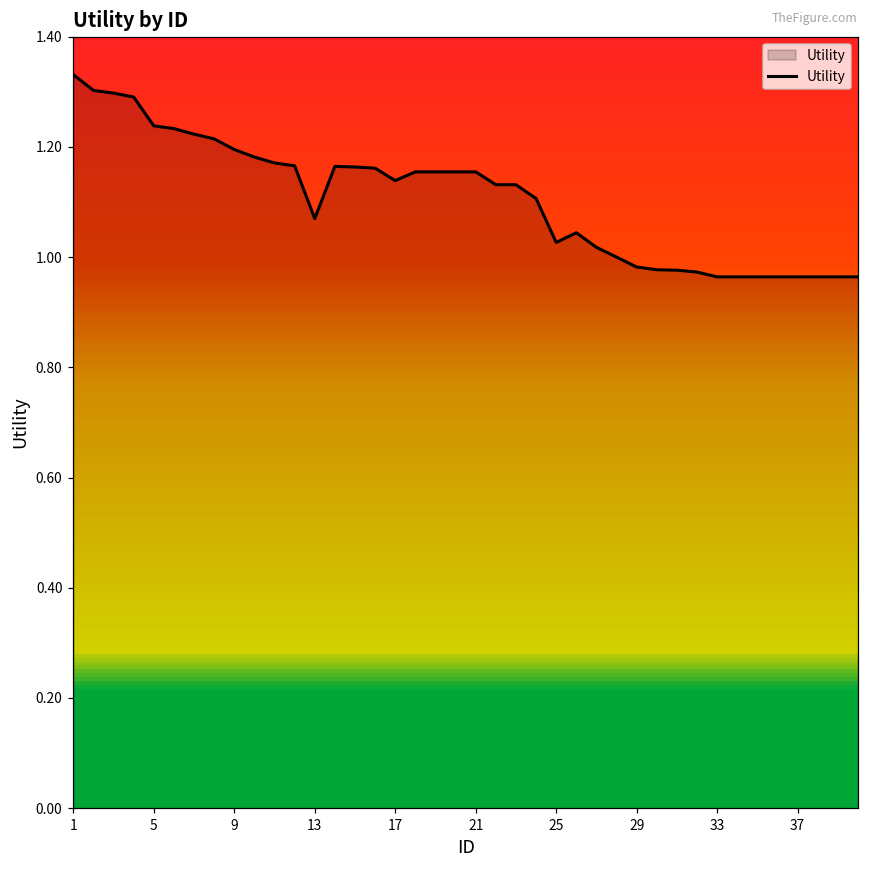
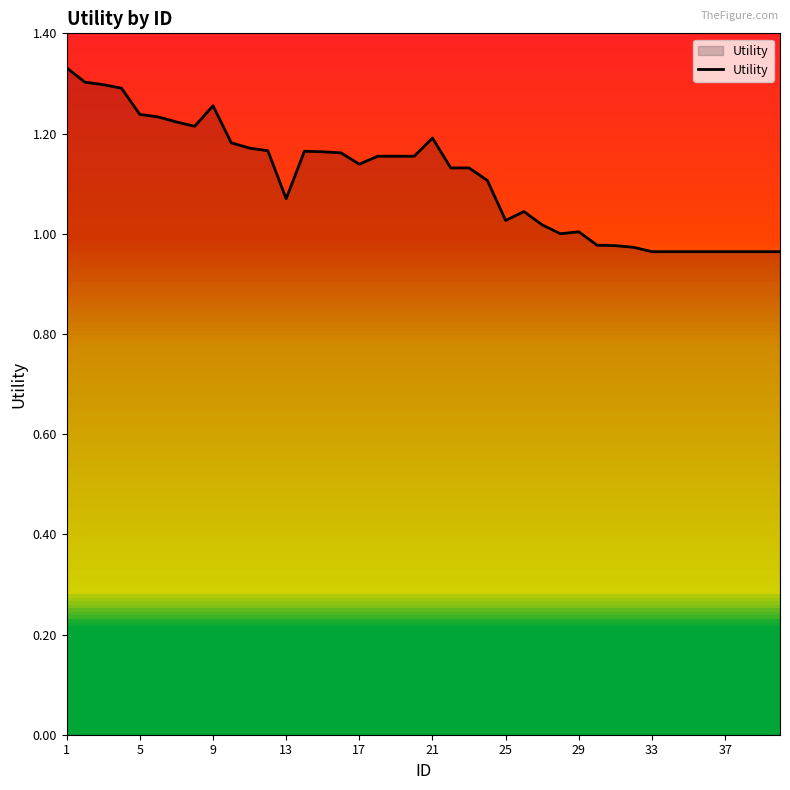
  {
    "1": 1.33,
    "5": 1.24,
-   "9": 1.20,
+   "9": 1.26,
    "13": 1.07,
    "17": 1.14,
-   "21": 1.15,
+   "21": 1.19,
    "25": 1.03,
-   "29": 0.98,
+   "29": 1.00,
    "33": 0.96,
    "37": 0.96
  }
